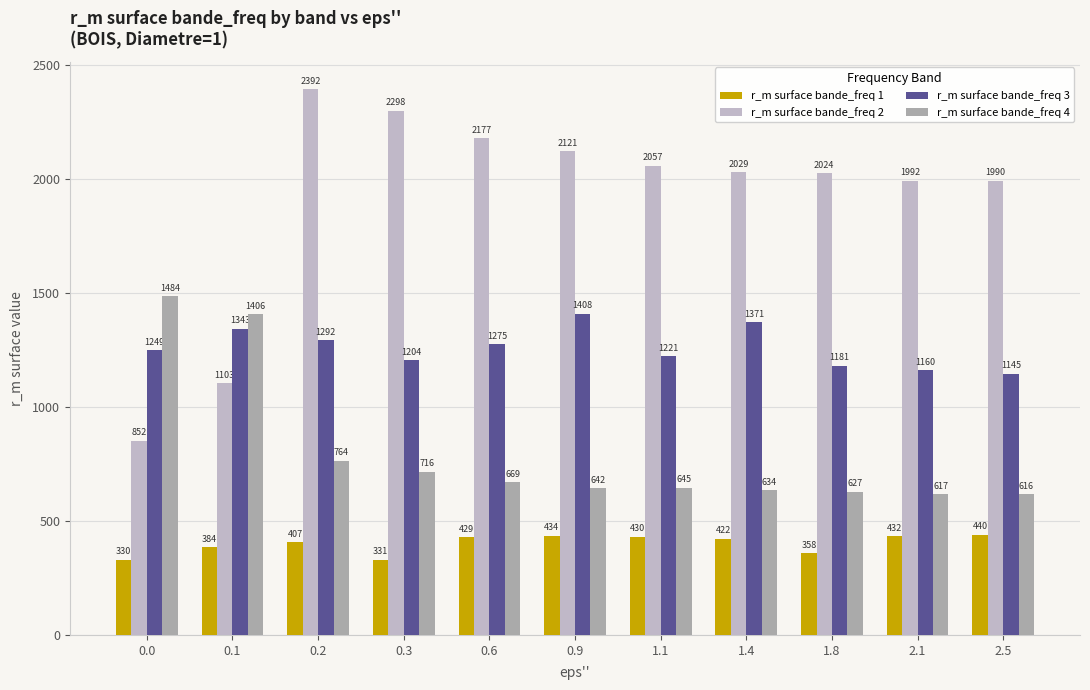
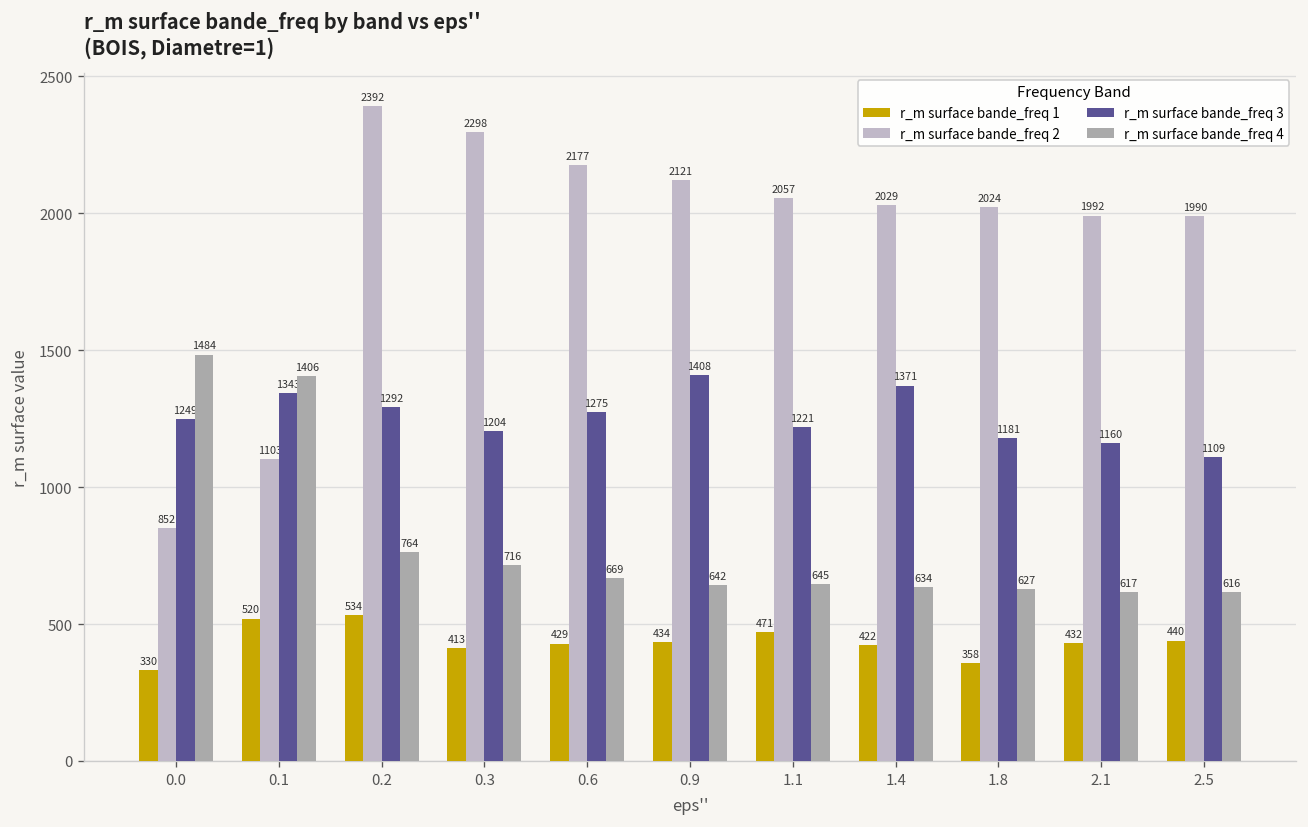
  {
    "r_m surface bande_freq 1": {
      "0.0": 330,
-     "0.1": 384,
-     "0.2": 407,
-     "0.3": 331,
+     "0.1": 520,
+     "0.2": 534,
+     "0.3": 413,
      "0.6": 429,
      "0.9": 434,
-     "1.1": 430,
+     "1.1": 471,
      "1.4": 422,
      "1.8": 358,
      "2.1": 432,
      "2.5": 440
    },
    "r_m surface bande_freq 3": {
      "0.0": 1249,
      "0.1": 1343,
      "0.2": 1292,
      "0.3": 1204,
      "0.6": 1275,
      "0.9": 1408,
      "1.1": 1221,
      "1.4": 1371,
      "1.8": 1181,
      "2.1": 1160,
-     "2.5": 1145
+     "2.5": 1109
    }
  }
